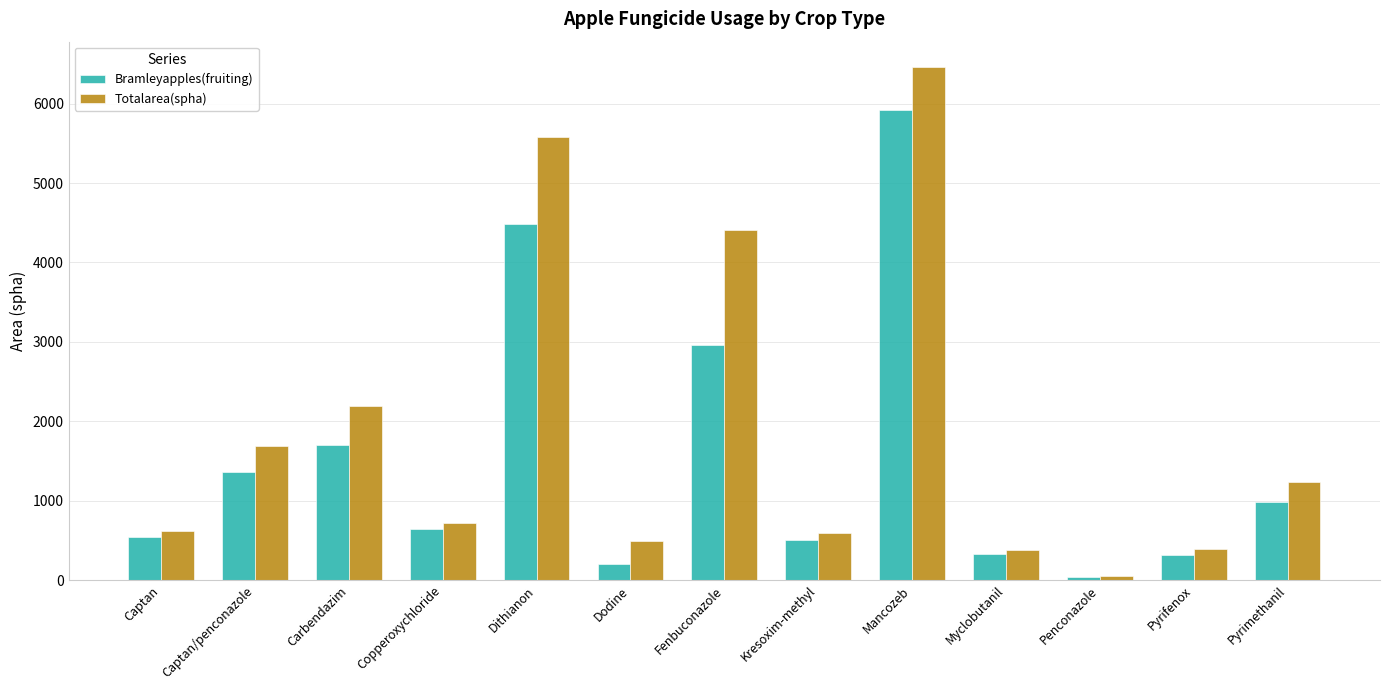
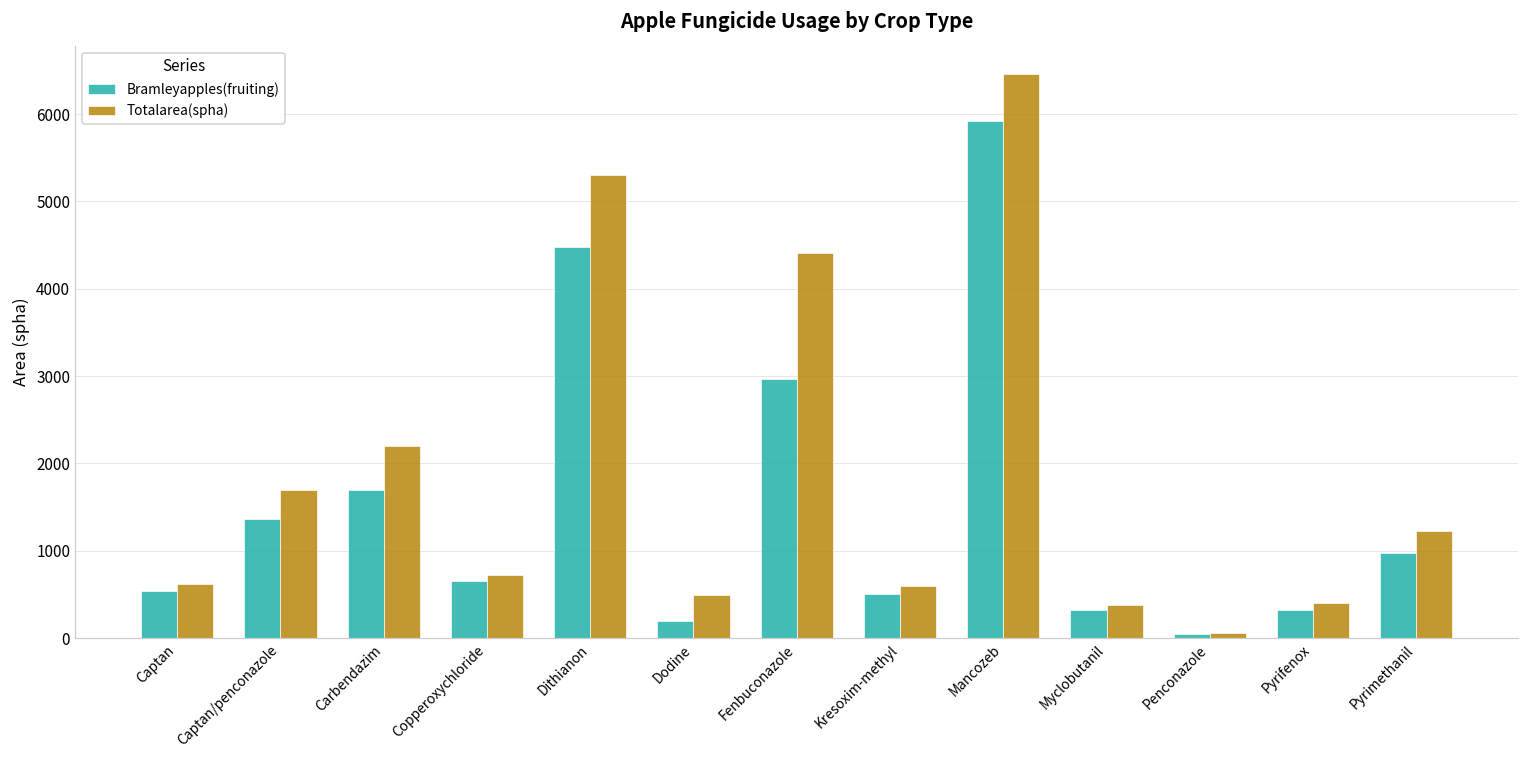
  {
    "Bramleyapples(fruiting)": {
      "Captan": 500,
      "Captan/penconazole": 1400,
      "Carbendazim": 1700,
      "Copperoxychloride": 600,
      "Dithianon": 4500,
      "Dodine": 200,
      "Fenbuconazole": 3000,
      "Kresoxim-methyl": 500,
      "Mancozeb": 5900,
      "Myclobutanil": 300,
      "Penconazole": 0,
      "Pyrifenox": 300,
      "Pyrimethanil": 1000
    },
    "Totalarea(spha)": {
      "Captan": 600,
      "Captan/penconazole": 1700,
      "Carbendazim": 2200,
      "Copperoxychloride": 700,
-     "Dithianon": 5600,
+     "Dithianon": 5300,
      "Dodine": 500,
      "Fenbuconazole": 4400,
      "Kresoxim-methyl": 600,
      "Mancozeb": 6500,
      "Myclobutanil": 400,
      "Penconazole": 100,
      "Pyrifenox": 400,
      "Pyrimethanil": 1200
    }
  }
